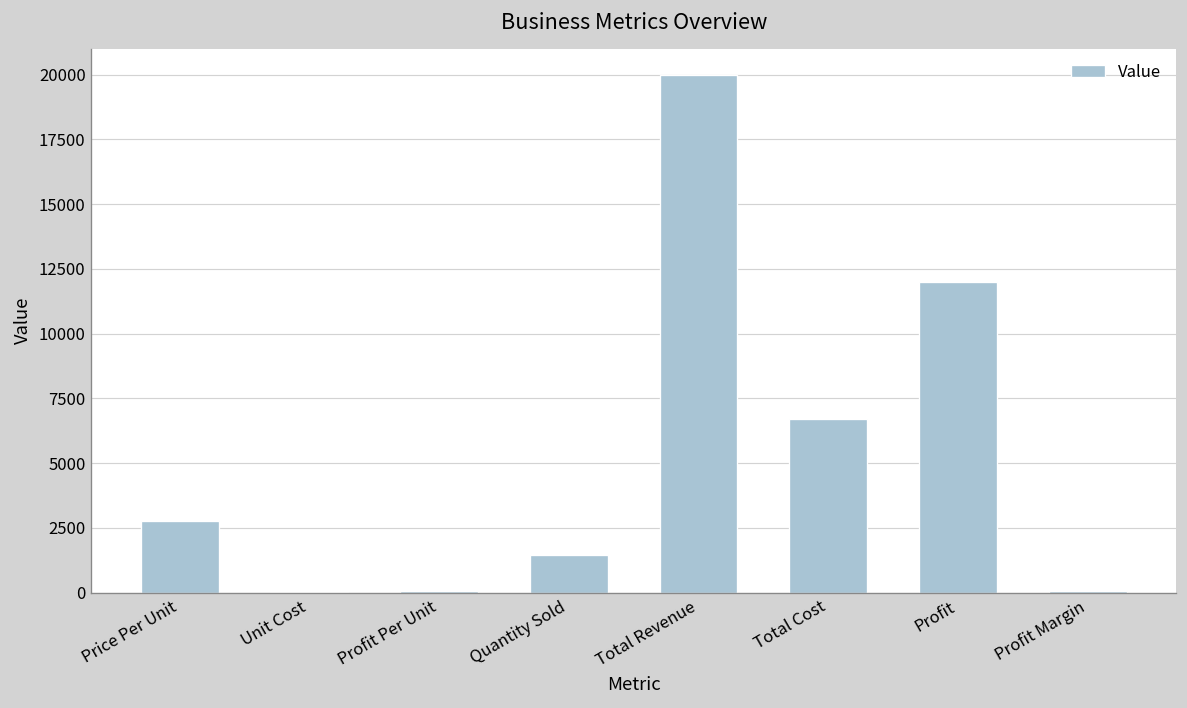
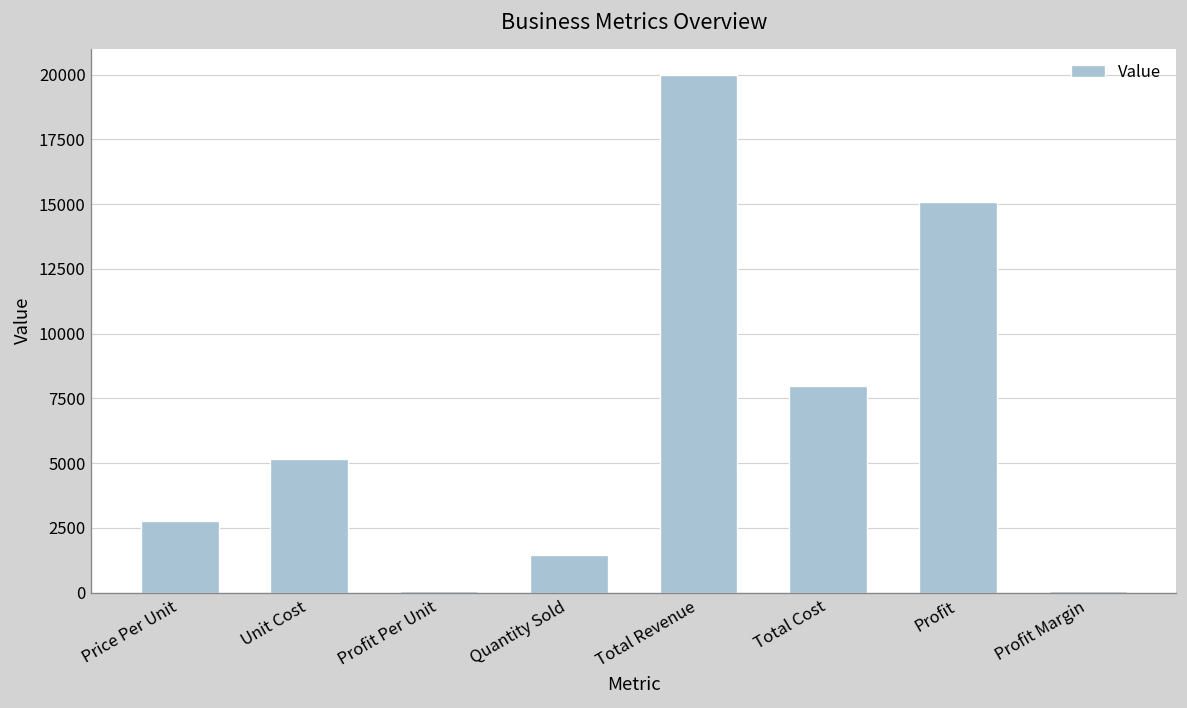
  {
    "Price Per Unit": 2800,
-   "Unit Cost": 0,
+   "Unit Cost": 5200,
    "Quantity Sold": 1400,
    "Total Revenue": 20000,
-   "Total Cost": 6700,
-   "Profit": 12000
+   "Total Cost": 8000,
+   "Profit": 15100
  }
